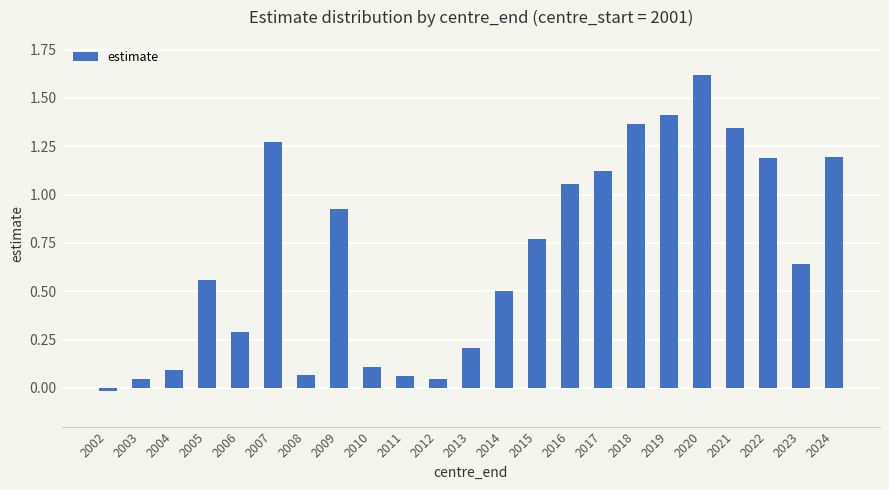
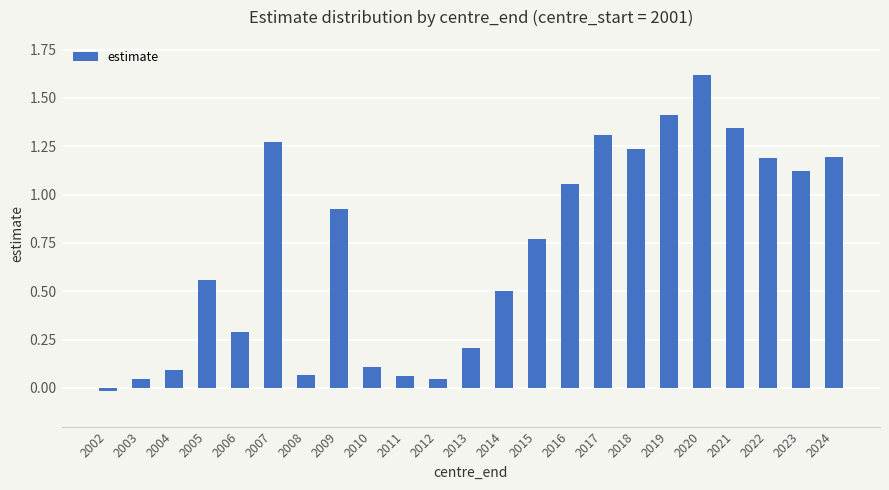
  {
    "2002": -0.02,
    "2003": 0.05,
    "2004": 0.09,
    "2005": 0.56,
    "2006": 0.29,
    "2007": 1.27,
    "2008": 0.07,
    "2009": 0.92,
    "2010": 0.11,
    "2011": 0.06,
    "2012": 0.05,
    "2013": 0.21,
    "2014": 0.50,
    "2015": 0.77,
    "2016": 1.05,
-   "2017": 1.12,
-   "2018": 1.37,
+   "2017": 1.31,
+   "2018": 1.23,
    "2019": 1.41,
    "2020": 1.62,
    "2021": 1.35,
    "2022": 1.19,
-   "2023": 0.64,
+   "2023": 1.12,
    "2024": 1.20
  }
